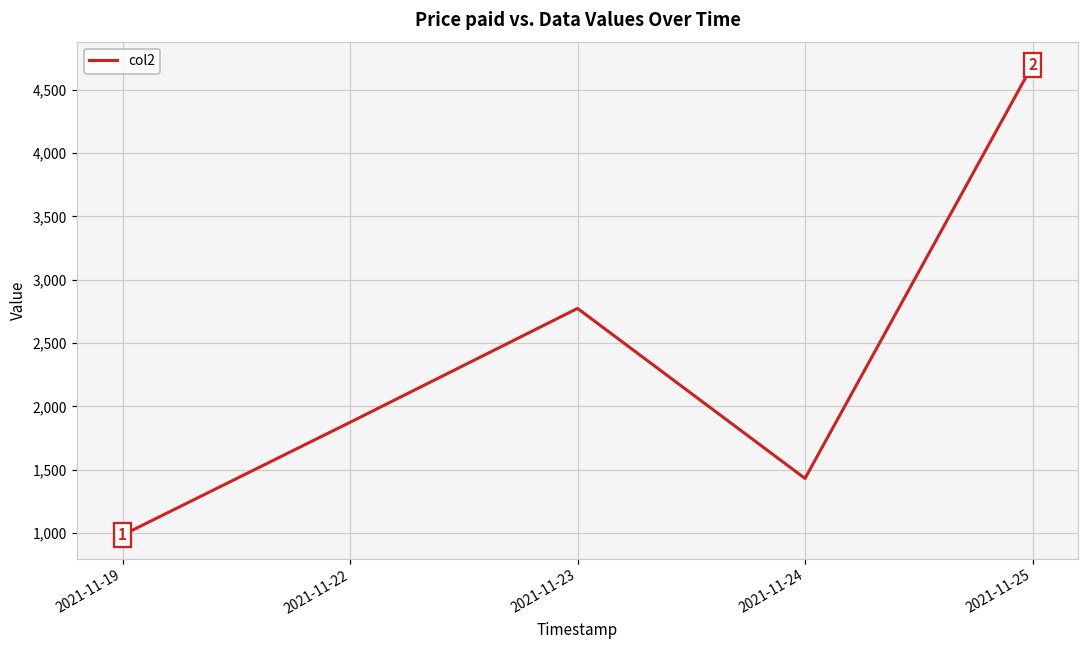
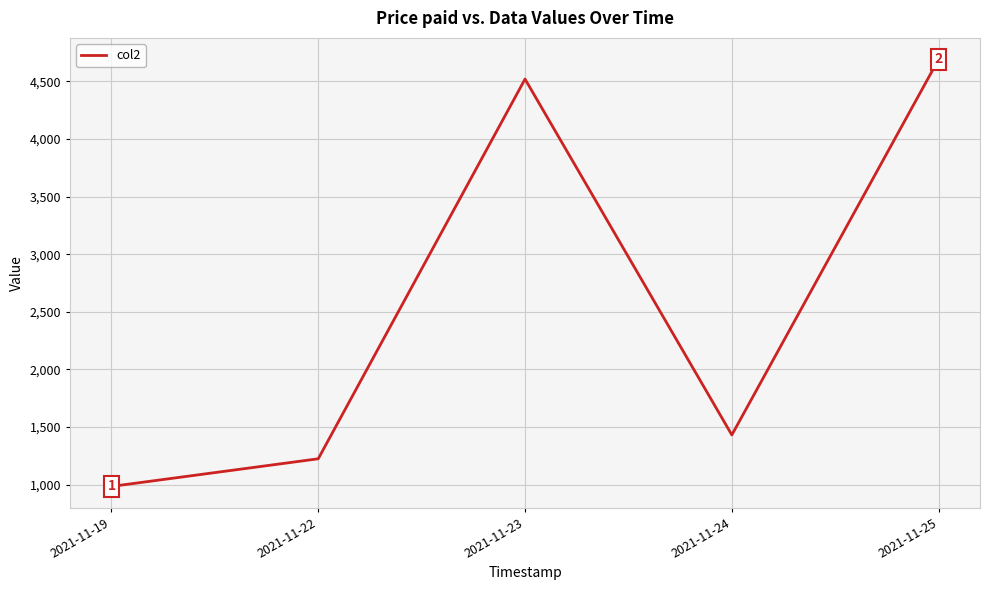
  {
-   "2021-11-22": "1,870",
-   "2021-11-23": "2,770",
+   "2021-11-22": "1,220",
+   "2021-11-23": "4,520",
    "2021-11-24": "1,430"
  }
